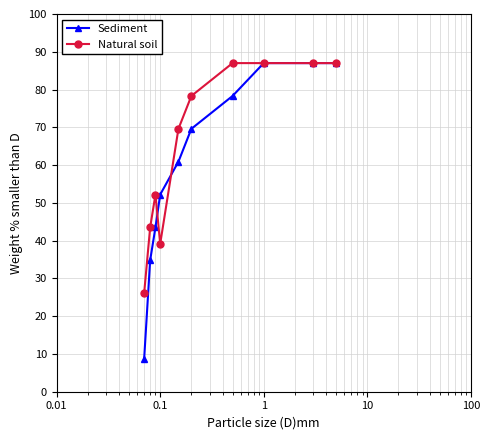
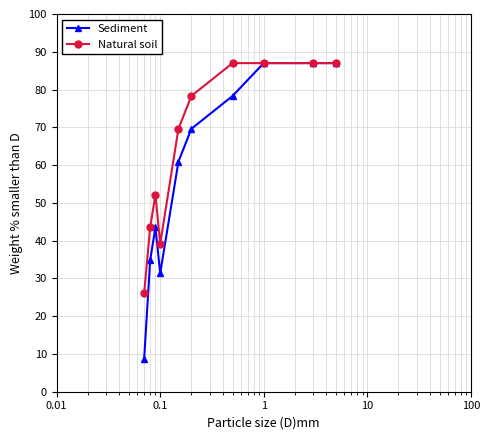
  {
    "Sediment": {
-     "0.1": 52
+     "0.1": 31
    },
    "Natural soil": {
      "0.1": 39
    }
  }
